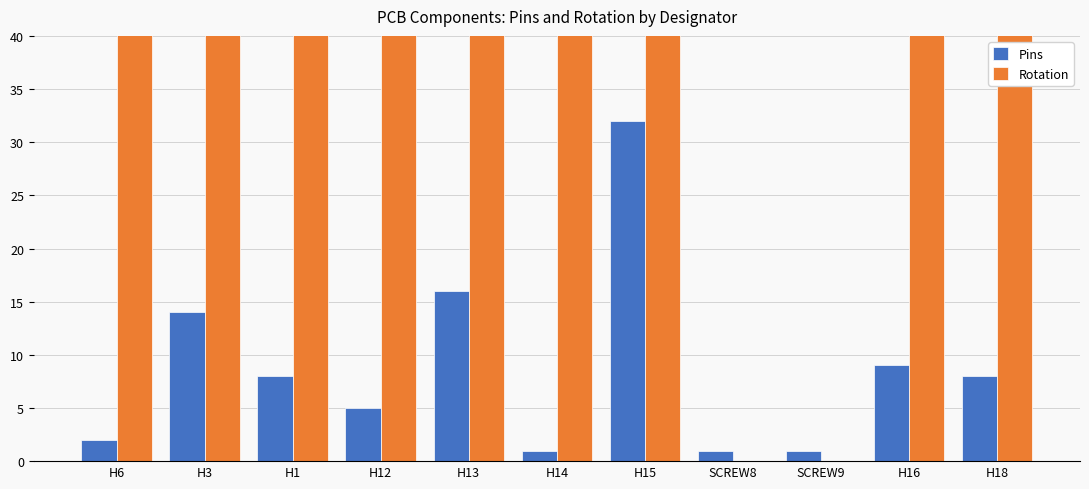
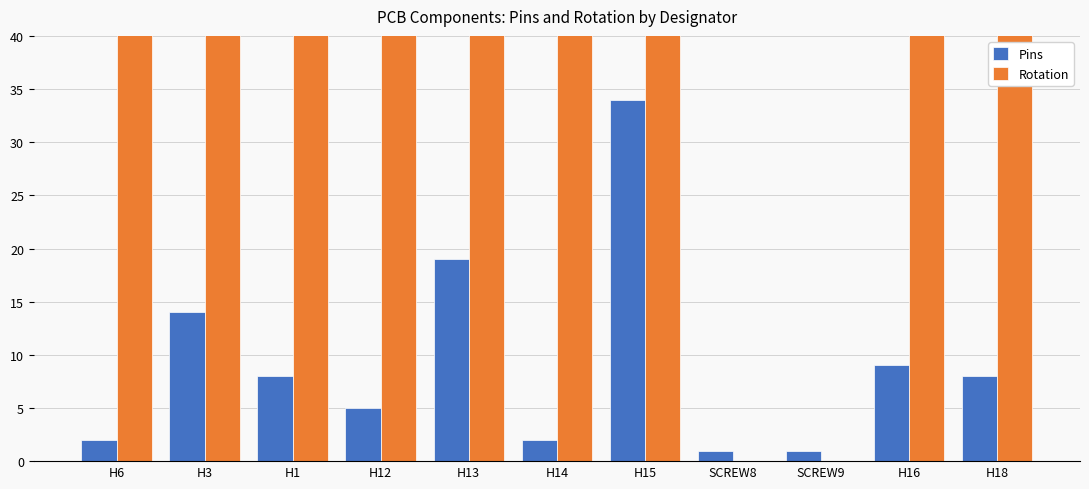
  {
    "Pins": {
      "H6": 2,
      "H3": 14,
      "H1": 8,
      "H12": 5,
-     "H13": 16,
-     "H14": 1,
-     "H15": 32,
+     "H13": 19,
+     "H14": 2,
+     "H15": 34,
      "SCREW8": 1,
      "SCREW9": 1,
      "H16": 9,
      "H18": 8
    },
    "Rotation": {
      "SCREW8": 0,
      "SCREW9": 0
    }
  }
